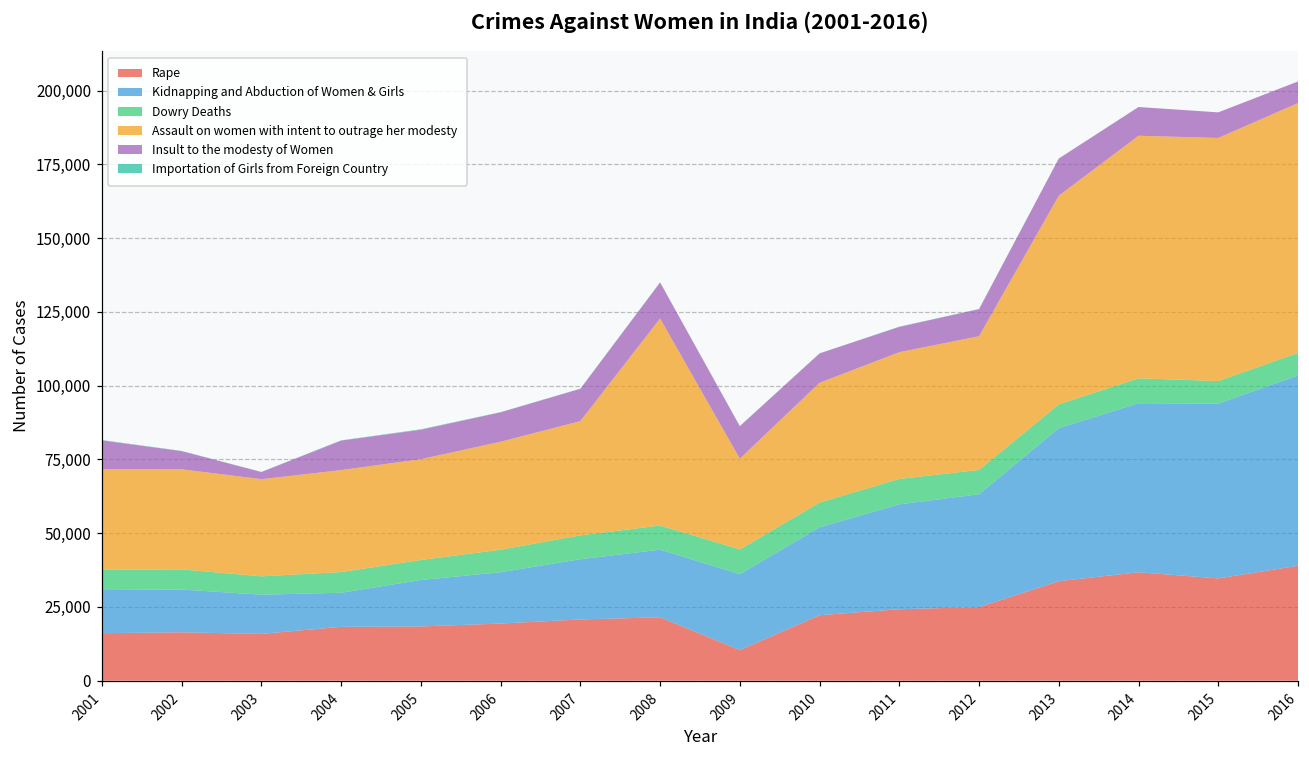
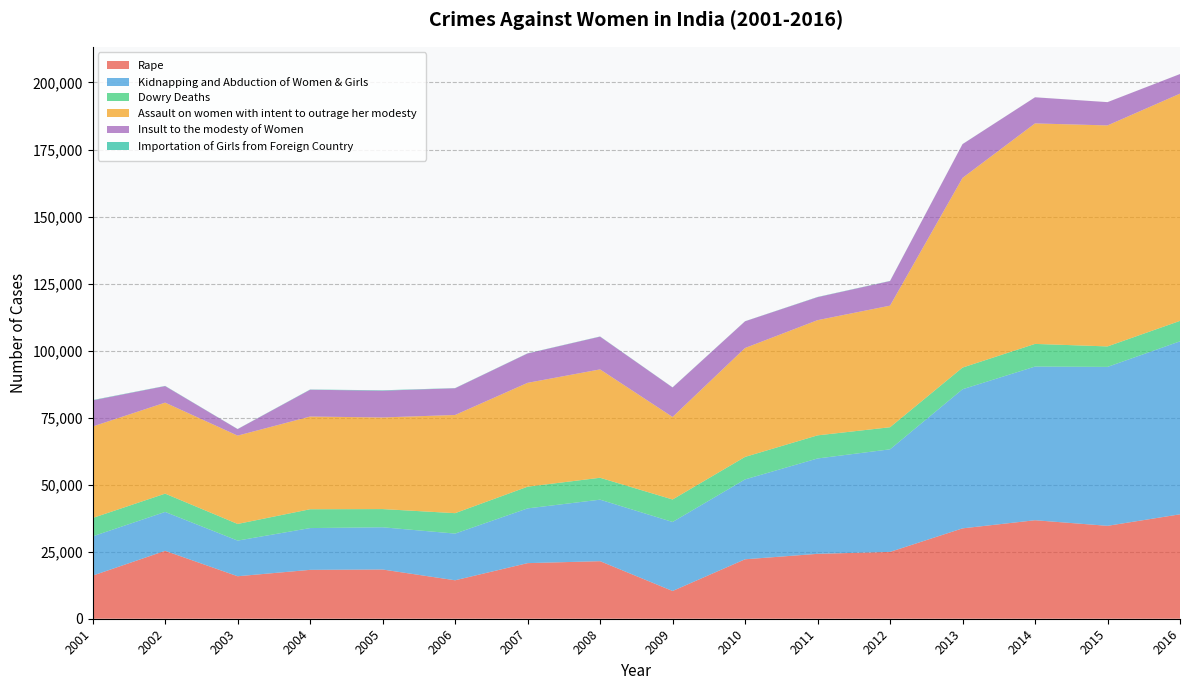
  {
    "Rape": {
      "2001": "16,000",
-     "2002": "16,000",
+     "2002": "25,000",
      "2003": "16,000",
      "2004": "18,000",
      "2005": "18,000",
-     "2006": "19,000",
+     "2006": "14,000",
      "2007": "21,000",
      "2008": "21,000",
      "2009": "10,000",
      "2010": "22,000",
      "2011": "24,000",
      "2012": "25,000",
      "2013": "34,000",
      "2014": "37,000",
      "2015": "35,000",
      "2016": "39,000"
    },
    "Kidnapping and Abduction of Women & Girls": {
      "2001": "15,000",
      "2002": "15,000",
      "2003": "13,000",
-     "2004": "12,000",
+     "2004": "16,000",
      "2005": "16,000",
      "2006": "17,000",
      "2007": "20,000",
      "2008": "23,000",
      "2009": "26,000",
      "2010": "30,000",
      "2011": "36,000",
      "2012": "38,000",
      "2013": "52,000",
      "2014": "57,000",
      "2015": "59,000",
      "2016": "65,000"
    },
    "Assault on women with intent to outrage her modesty": {
      "2001": "34,000",
      "2002": "34,000",
      "2003": "33,000",
      "2004": "35,000",
      "2005": "34,000",
      "2006": "37,000",
      "2007": "39,000",
-     "2008": "70,000",
+     "2008": "40,000",
      "2009": "31,000",
      "2010": "41,000",
      "2011": "43,000",
      "2012": "45,000",
      "2013": "71,000",
      "2014": "82,000",
      "2015": "82,000",
      "2016": "85,000"
    }
  }
